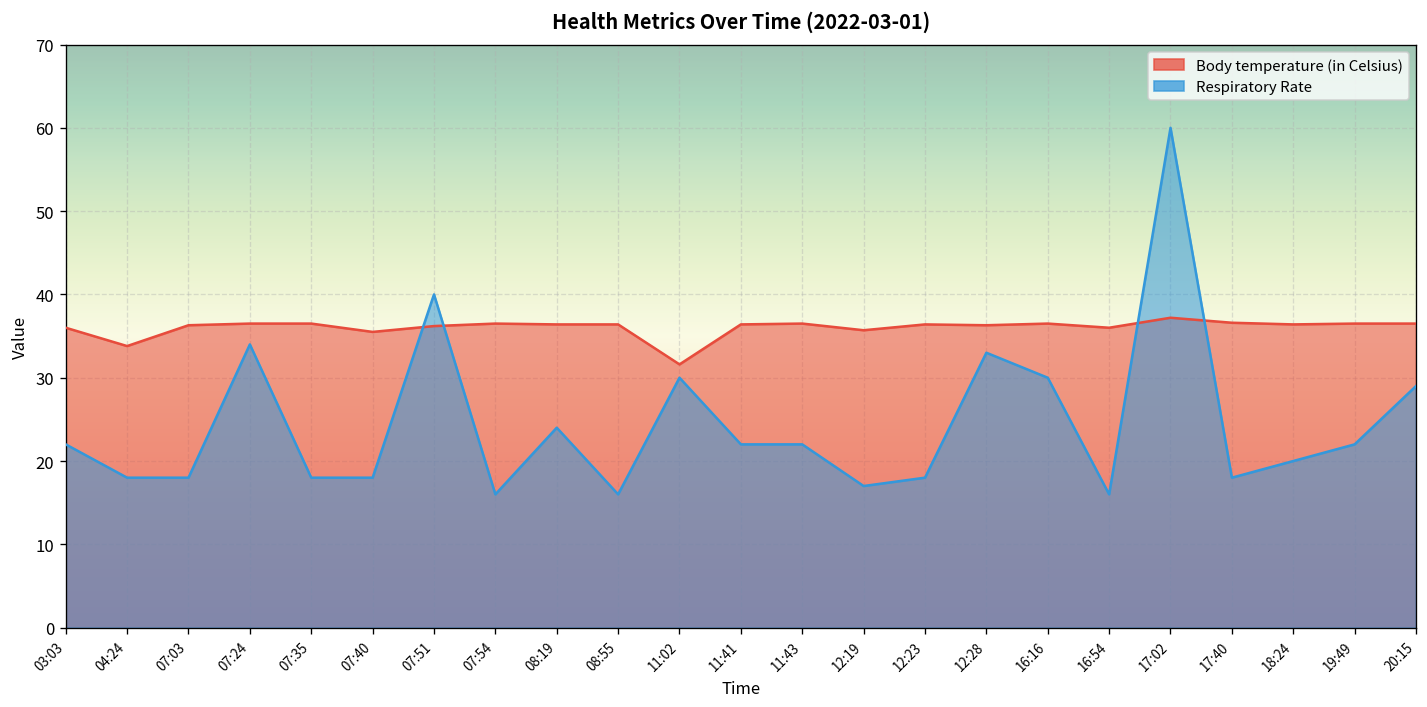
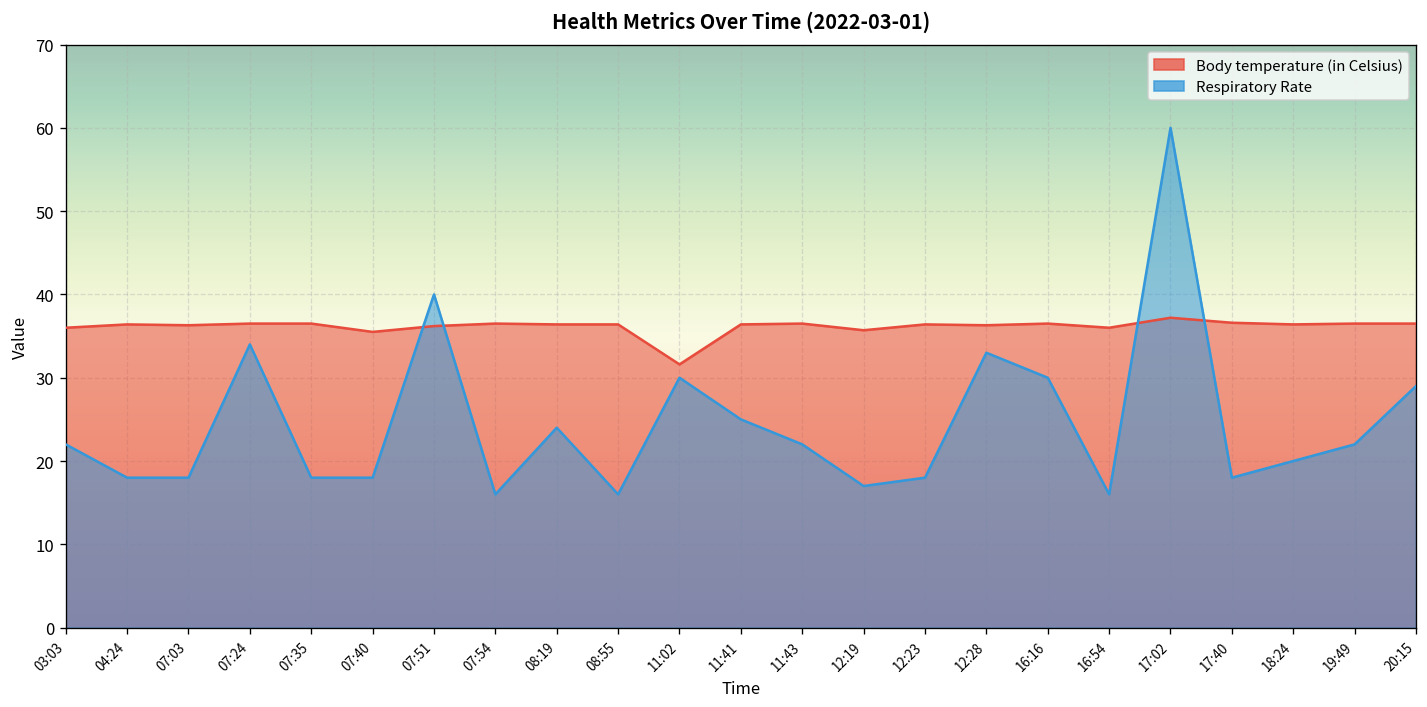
  {
    "Body temperature (in Celsius)": {
      "03:03": 36,
-     "04:24": 34,
+     "04:24": 36,
      "07:03": 36,
      "07:24": 37,
      "07:35": 37,
      "07:40": 36,
      "07:51": 36,
      "07:54": 37,
      "08:19": 36,
      "08:55": 36,
      "11:02": 32,
      "11:41": 36,
      "11:43": 37,
      "12:19": 36,
      "12:23": 36,
      "12:28": 36,
      "16:16": 37,
      "16:54": 36,
      "17:02": 37,
      "17:40": 37,
      "18:24": 36,
      "19:49": 37,
      "20:15": 37
    },
    "Respiratory Rate": {
      "03:03": 22,
      "04:24": 18,
      "07:03": 18,
      "07:24": 34,
      "07:35": 18,
      "07:40": 18,
      "07:51": 40,
      "07:54": 16,
      "08:19": 24,
      "08:55": 16,
      "11:02": 30,
-     "11:41": 22,
+     "11:41": 25,
      "11:43": 22,
      "12:19": 17,
      "12:23": 18,
      "12:28": 33,
      "16:16": 30,
      "16:54": 16,
      "17:02": 60,
      "17:40": 18,
      "18:24": 20,
      "19:49": 22,
      "20:15": 29
    }
  }
